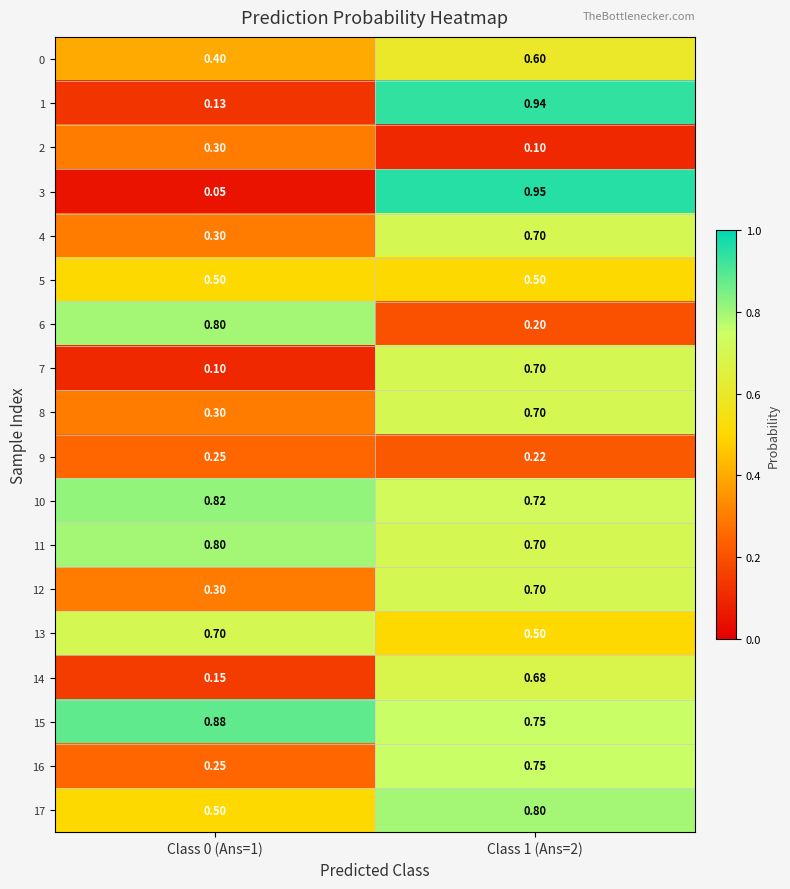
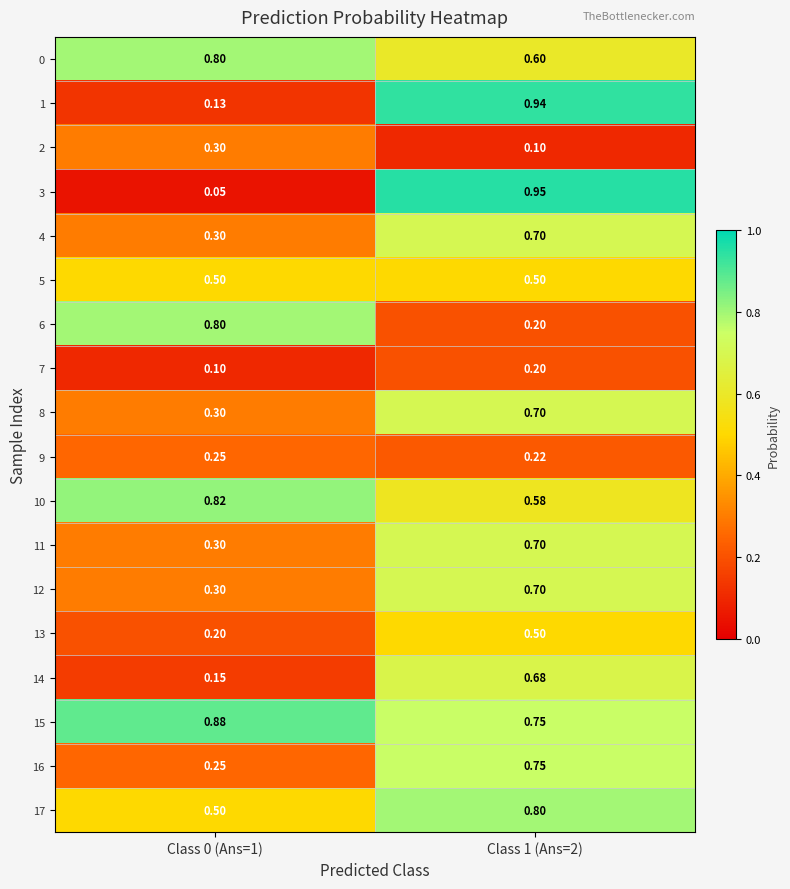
  {
    "0": {
-     "Class 0 (Ans=1)": 0.40,
+     "Class 0 (Ans=1)": 0.80,
      "Class 1 (Ans=2)": 0.60
    },
    "1": {
      "Class 0 (Ans=1)": 0.13,
      "Class 1 (Ans=2)": 0.94
    },
    "2": {
      "Class 0 (Ans=1)": 0.30,
      "Class 1 (Ans=2)": 0.10
    },
    "3": {
      "Class 0 (Ans=1)": 0.05,
      "Class 1 (Ans=2)": 0.95
    },
    "4": {
      "Class 0 (Ans=1)": 0.30,
      "Class 1 (Ans=2)": 0.70
    },
    "5": {
      "Class 0 (Ans=1)": 0.50,
      "Class 1 (Ans=2)": 0.50
    },
    "6": {
      "Class 0 (Ans=1)": 0.80,
      "Class 1 (Ans=2)": 0.20
    },
    "7": {
      "Class 0 (Ans=1)": 0.10,
-     "Class 1 (Ans=2)": 0.70
+     "Class 1 (Ans=2)": 0.20
    },
    "8": {
      "Class 0 (Ans=1)": 0.30,
      "Class 1 (Ans=2)": 0.70
    },
    "9": {
      "Class 0 (Ans=1)": 0.25,
      "Class 1 (Ans=2)": 0.22
    },
    "10": {
      "Class 0 (Ans=1)": 0.82,
-     "Class 1 (Ans=2)": 0.72
+     "Class 1 (Ans=2)": 0.58
    },
    "11": {
-     "Class 0 (Ans=1)": 0.80,
+     "Class 0 (Ans=1)": 0.30,
      "Class 1 (Ans=2)": 0.70
    },
    "12": {
      "Class 0 (Ans=1)": 0.30,
      "Class 1 (Ans=2)": 0.70
    },
    "13": {
-     "Class 0 (Ans=1)": 0.70,
+     "Class 0 (Ans=1)": 0.20,
      "Class 1 (Ans=2)": 0.50
    },
    "14": {
      "Class 0 (Ans=1)": 0.15,
      "Class 1 (Ans=2)": 0.68
    },
    "15": {
      "Class 0 (Ans=1)": 0.88,
      "Class 1 (Ans=2)": 0.75
    },
    "16": {
      "Class 0 (Ans=1)": 0.25,
      "Class 1 (Ans=2)": 0.75
    },
    "17": {
      "Class 0 (Ans=1)": 0.50,
      "Class 1 (Ans=2)": 0.80
    }
  }
